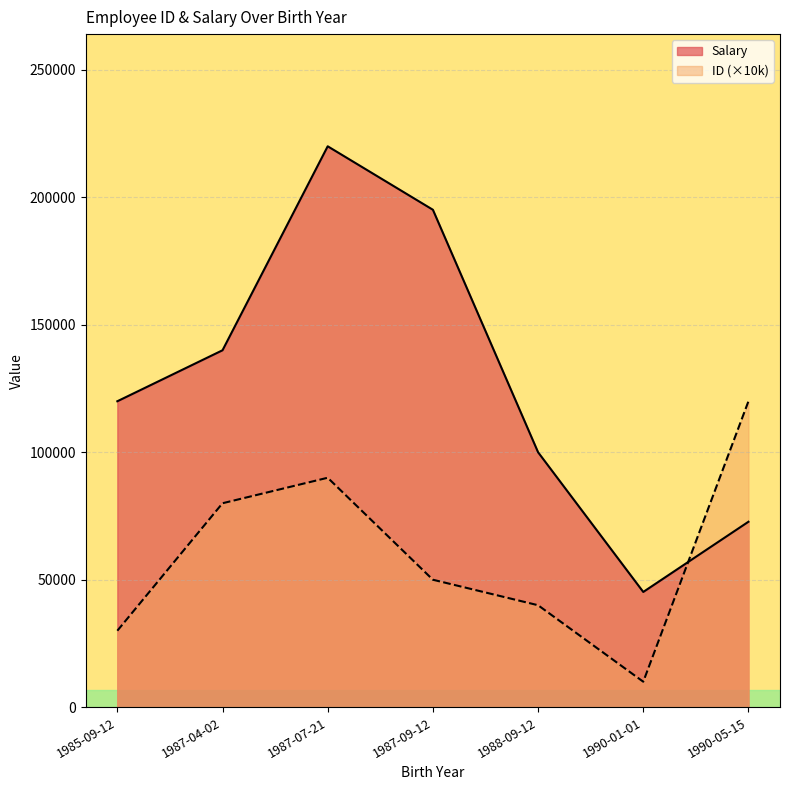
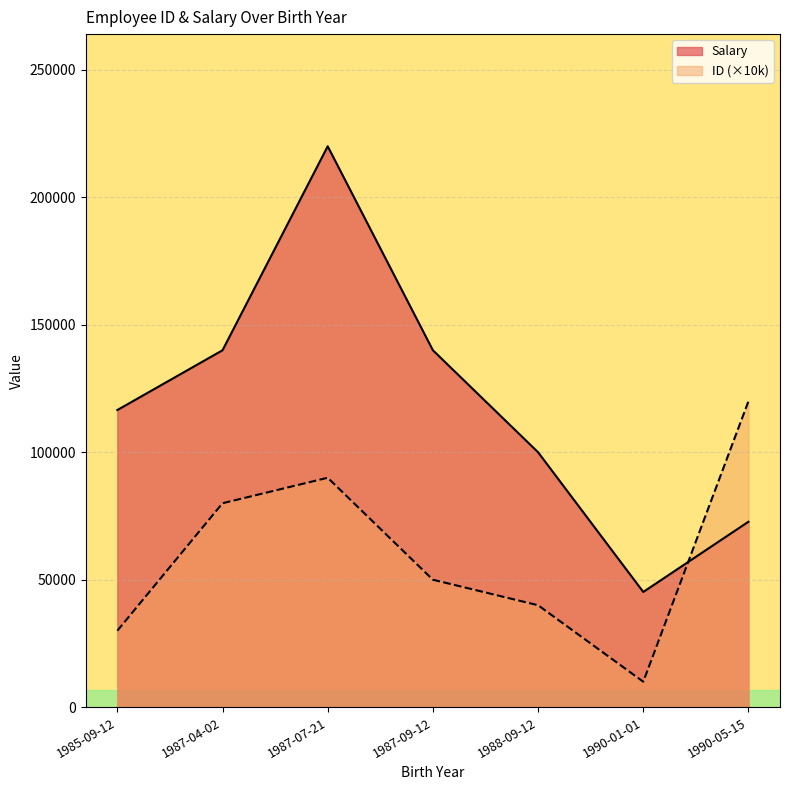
  {
    "Salary": {
-     "1985-09-12": 120000,
+     "1985-09-12": 117000,
      "1987-04-02": 140000,
      "1987-07-21": 220000,
-     "1987-09-12": 195000,
+     "1987-09-12": 140000,
      "1988-09-12": 100000,
      "1990-01-01": 45000,
      "1990-05-15": 73000
    },
    "ID (×10k)": {
      "1985-09-12": 30000,
      "1987-04-02": 80000,
      "1987-07-21": 90000,
      "1987-09-12": 50000,
      "1988-09-12": 40000,
      "1990-01-01": 10000,
      "1990-05-15": 120000
    }
  }
